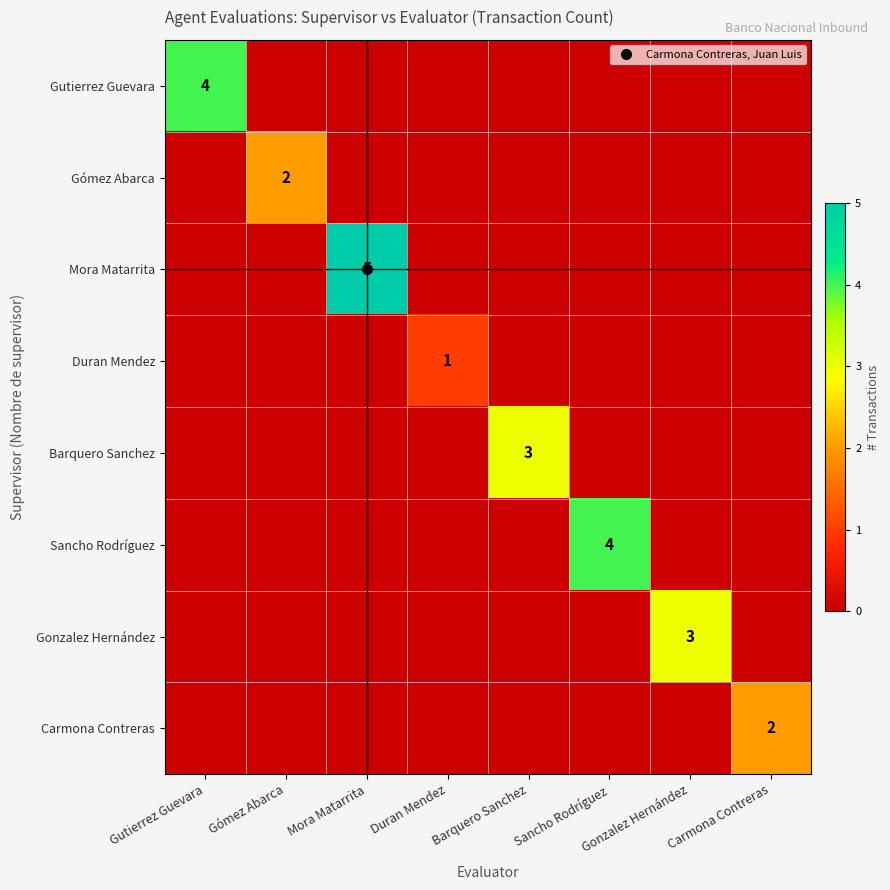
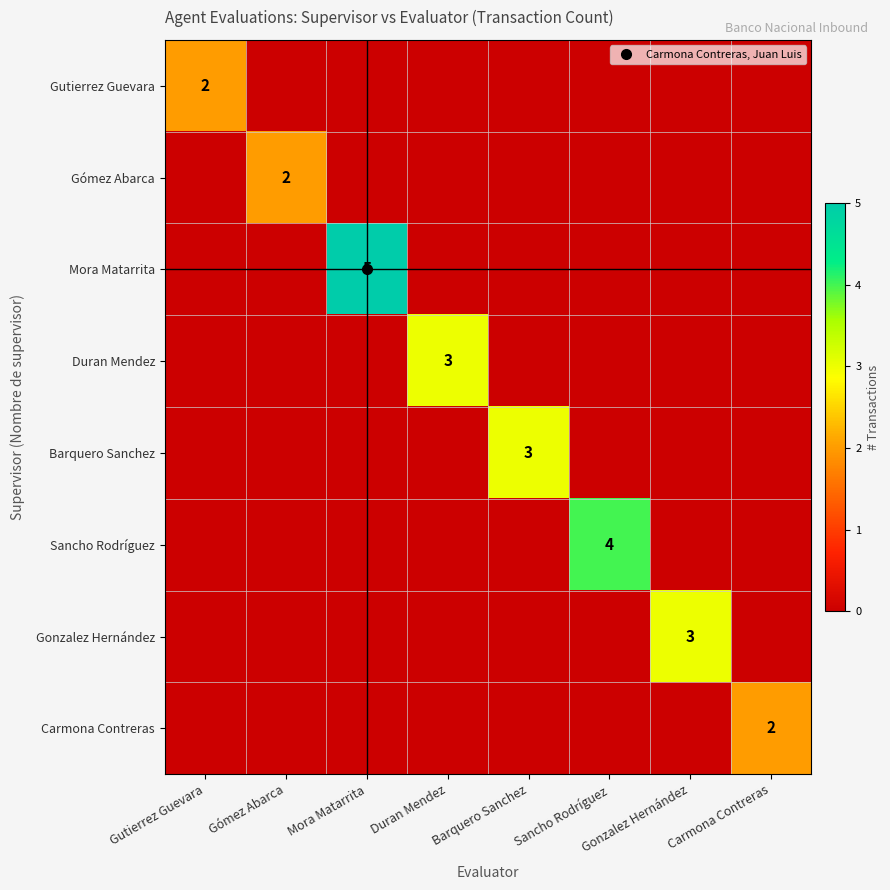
  {
    "Gutierrez Guevara": {
-     "Gutierrez Guevara": 4
+     "Gutierrez Guevara": 2
    },
    "Gómez Abarca": {
      "Gómez Abarca": 2
    },
    "Duran Mendez": {
-     "Duran Mendez": 1
+     "Duran Mendez": 3
    },
    "Barquero Sanchez": {
      "Barquero Sanchez": 3
    },
    "Sancho Rodríguez": {
      "Sancho Rodríguez": 4
    },
    "Gonzalez Hernández": {
      "Gonzalez Hernández": 3
    },
    "Carmona Contreras": {
      "Carmona Contreras": 2
    }
  }
